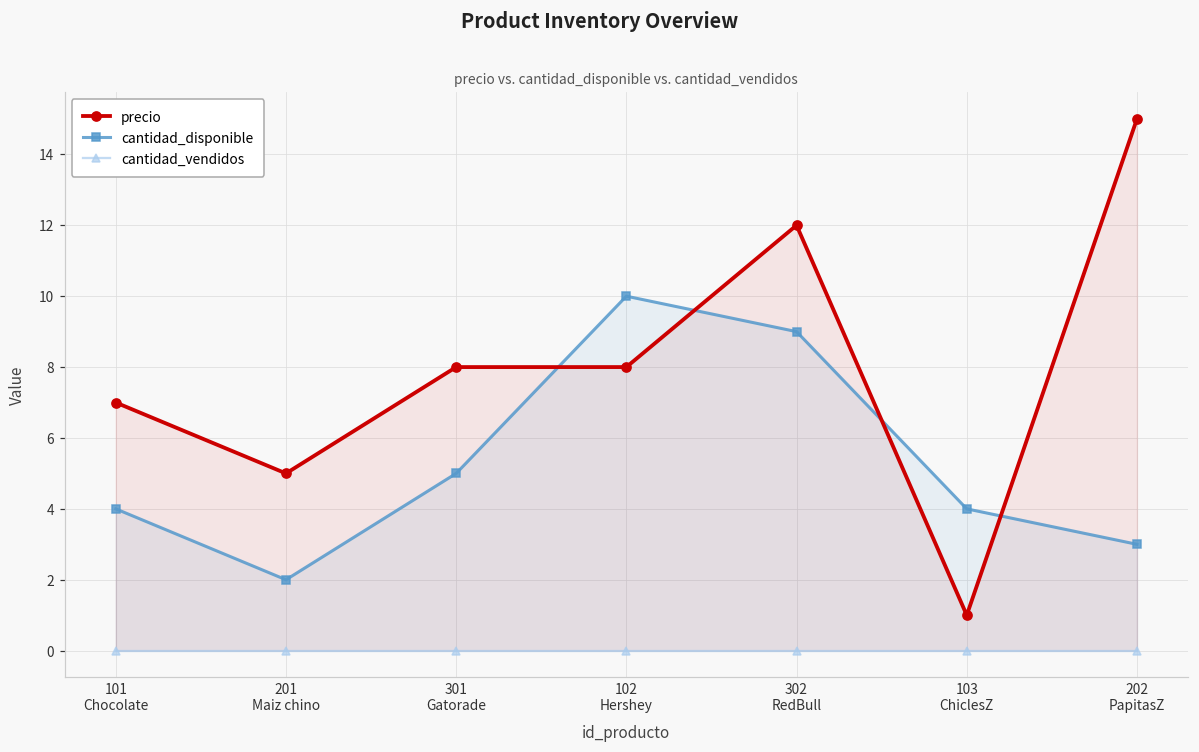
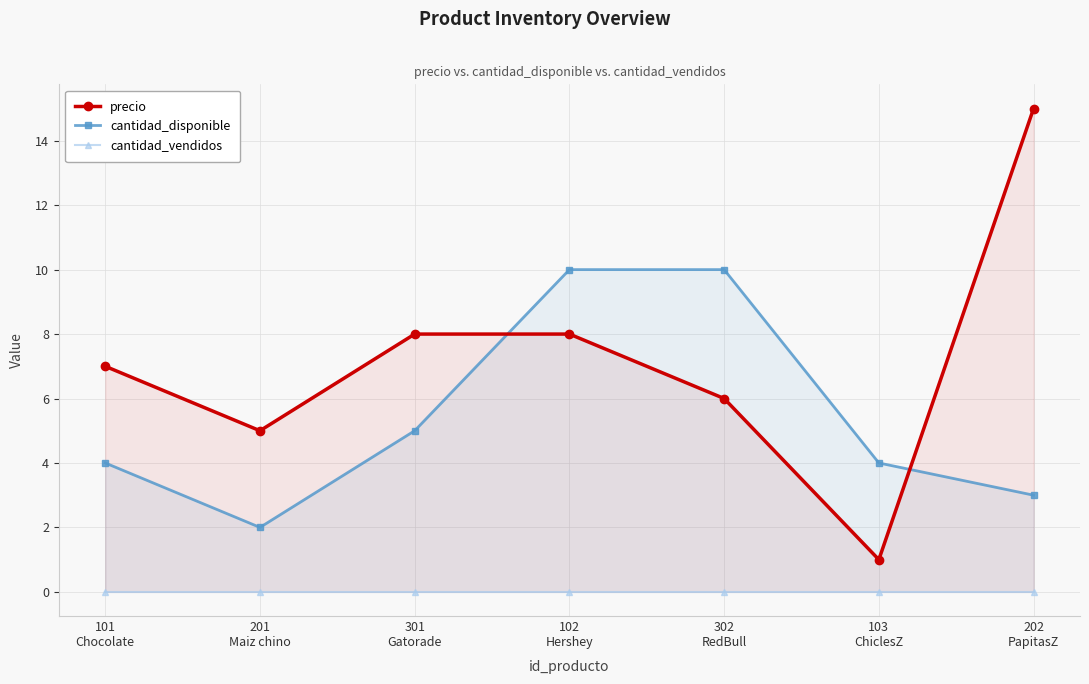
  {
    "precio": {
      "101 Chocolate": 7,
      "201 Maiz chino": 5,
      "301 Gatorade": 8,
      "102 Hershey": 8,
-     "302 RedBull": 12,
+     "302 RedBull": 6,
      "103 ChiclesZ": 1,
      "202 PapitasZ": 15
    },
    "cantidad_disponible": {
      "101 Chocolate": 4,
      "201 Maiz chino": 2,
      "301 Gatorade": 5,
      "102 Hershey": 10,
-     "302 RedBull": 9,
+     "302 RedBull": 10,
      "103 ChiclesZ": 4,
      "202 PapitasZ": 3
    },
    "cantidad_vendidos": {
      "101 Chocolate": 0,
      "201 Maiz chino": 0,
      "301 Gatorade": 0,
      "102 Hershey": 0,
      "302 RedBull": 0,
      "103 ChiclesZ": 0,
      "202 PapitasZ": 0
    }
  }
